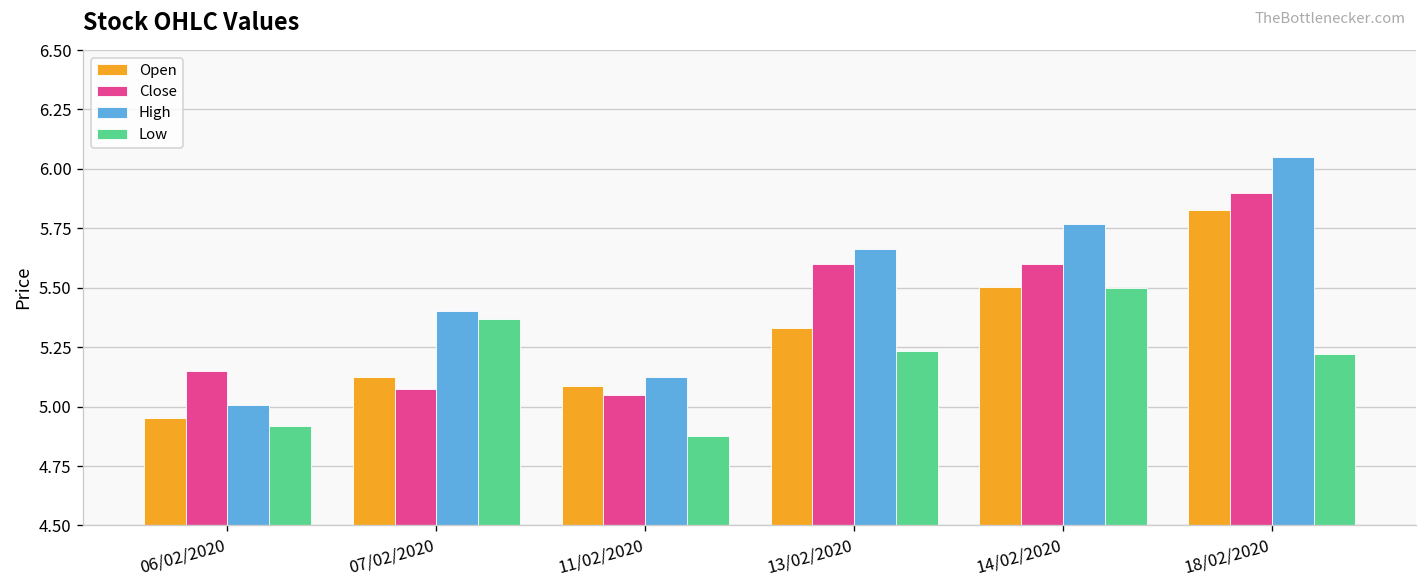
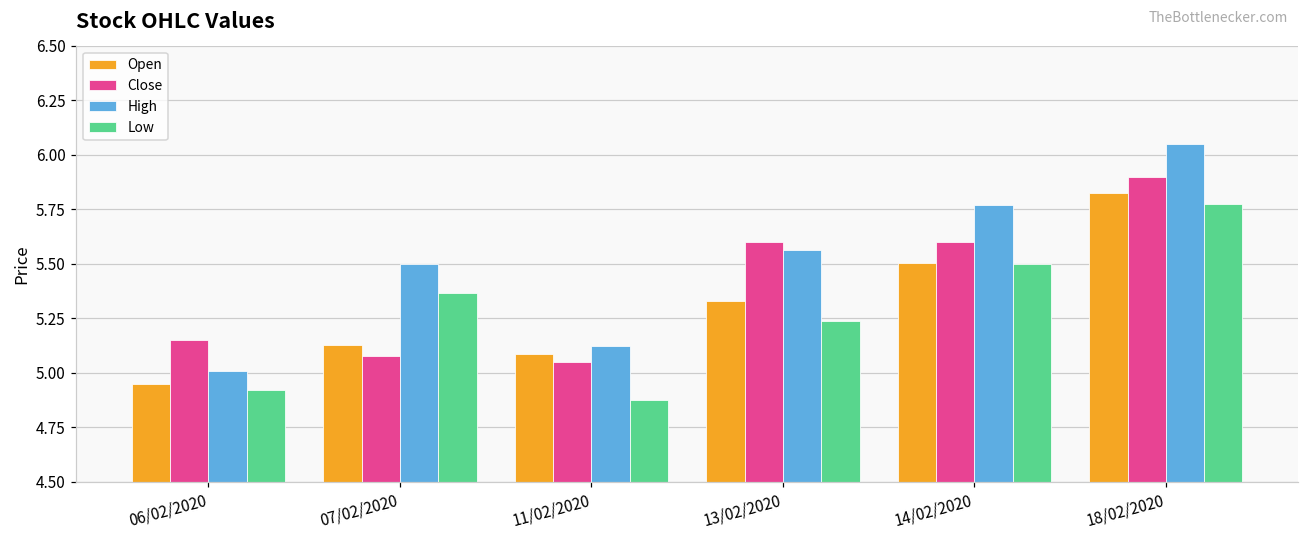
  {
    "Open": {
      "06/02/2020": 4.95,
      "07/02/2020": 5.13,
      "11/02/2020": 5.09,
      "13/02/2020": 5.33,
      "14/02/2020": 5.50,
      "18/02/2020": 5.82
    },
    "Close": {
      "06/02/2020": 5.15,
      "07/02/2020": 5.07,
      "11/02/2020": 5.05,
      "13/02/2020": 5.60,
      "14/02/2020": 5.60,
      "18/02/2020": 5.90
    },
    "High": {
      "06/02/2020": 5.01,
-     "07/02/2020": 5.4,
+     "07/02/2020": 5.5,
      "11/02/2020": 5.12,
-     "13/02/2020": 5.66,
+     "13/02/2020": 5.57,
      "14/02/2020": 5.77,
      "18/02/2020": 6.05
    },
    "Low": {
      "06/02/2020": 4.92,
      "07/02/2020": 5.37,
      "11/02/2020": 4.88,
      "13/02/2020": 5.24,
      "14/02/2020": 5.50,
-     "18/02/2020": 5.22
+     "18/02/2020": 5.78
    }
  }
